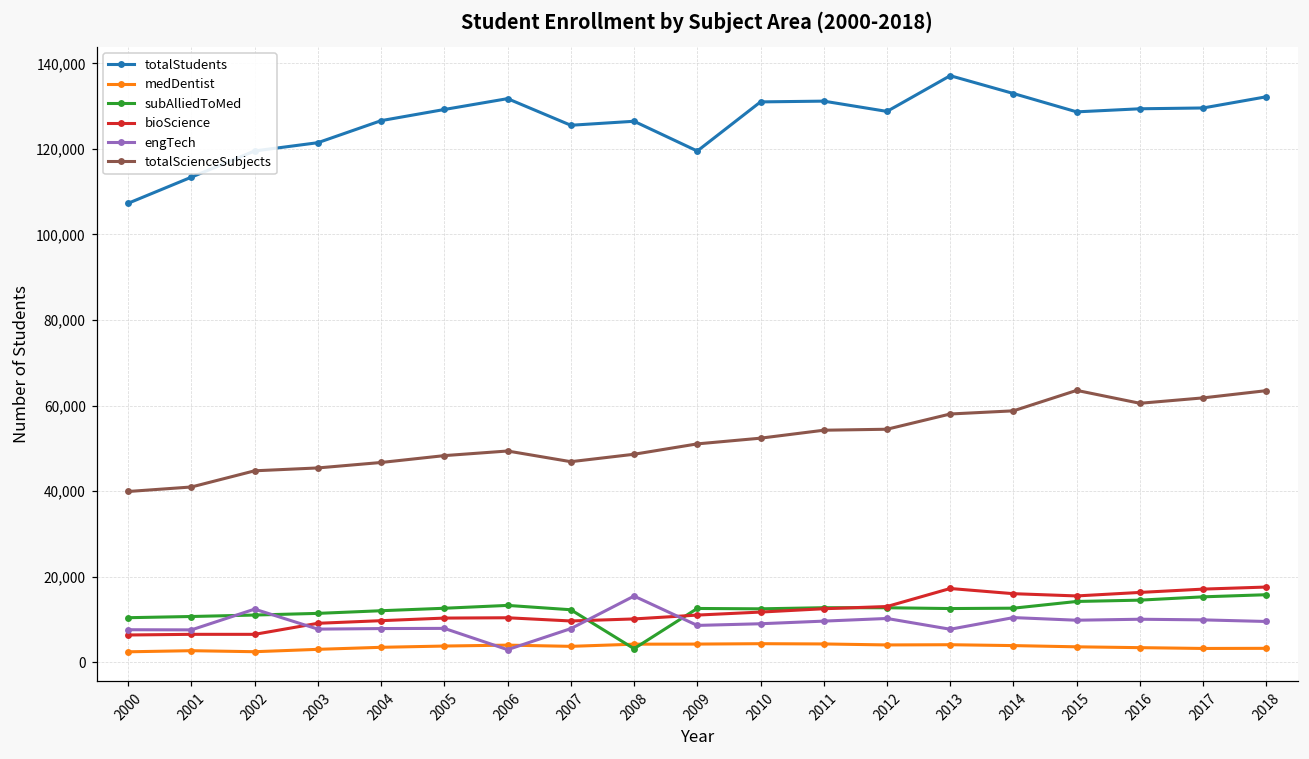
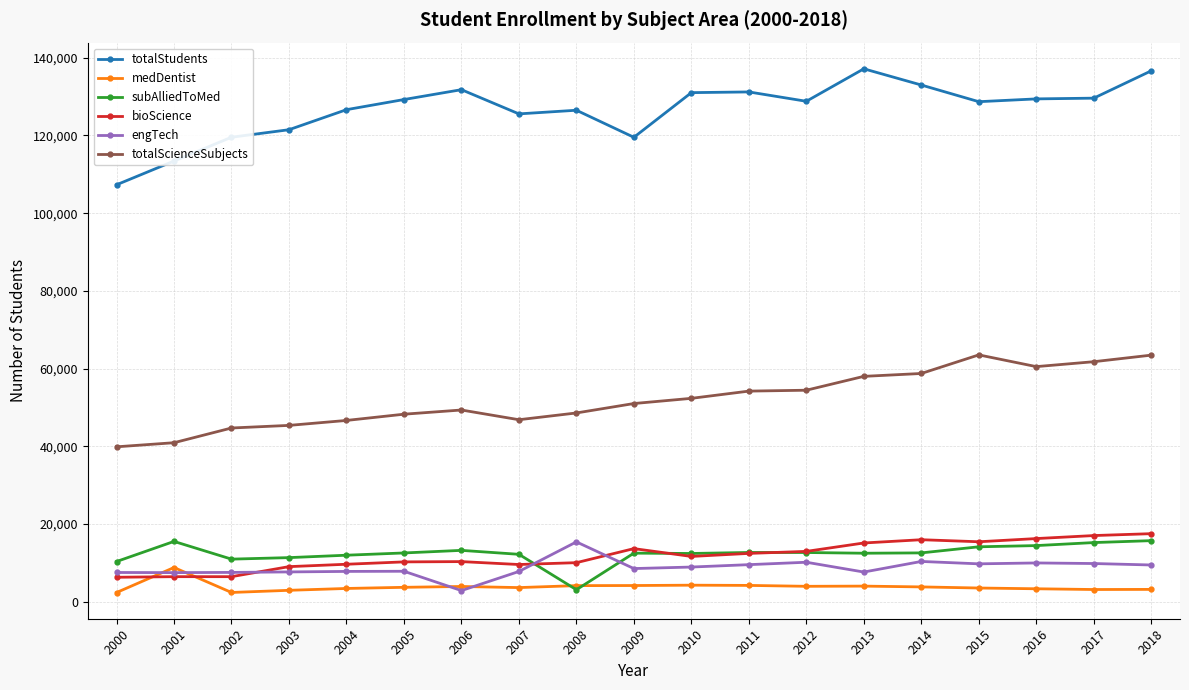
  {
    "totalStudents": {
      "2000": "107,000",
      "2003": "121,000",
      "2004": "127,000",
      "2005": "129,000",
      "2006": "132,000",
      "2007": "126,000",
      "2008": "126,000",
      "2009": "120,000",
      "2010": "131,000",
      "2011": "131,000",
      "2012": "129,000",
      "2013": "137,000",
      "2014": "133,000",
      "2015": "129,000",
      "2016": "129,000",
      "2017": "130,000",
-     "2018": "132,000"
+     "2018": "137,000"
    },
    "medDentist": {
      "2000": "2,000",
-     "2001": "3,000",
+     "2001": "9,000",
      "2002": "2,000",
      "2003": "3,000",
      "2004": "3,000",
      "2005": "4,000",
      "2006": "4,000",
      "2007": "4,000",
      "2008": "4,000",
      "2009": "4,000",
      "2010": "4,000",
      "2011": "4,000",
      "2012": "4,000",
      "2013": "4,000",
      "2014": "4,000",
      "2015": "4,000",
      "2016": "3,000",
      "2017": "3,000",
      "2018": "3,000"
    },
    "subAlliedToMed": {
      "2000": "10,000",
-     "2001": "11,000",
+     "2001": "16,000",
      "2002": "11,000",
      "2003": "11,000",
      "2004": "12,000",
      "2005": "13,000",
      "2006": "13,000",
      "2007": "12,000",
      "2008": "3,000",
      "2009": "13,000",
      "2010": "12,000",
      "2013": "13,000",
      "2014": "13,000",
      "2015": "14,000",
      "2016": "14,000",
      "2017": "15,000",
      "2018": "16,000"
    },
    "bioScience": {
      "2000": "6,000",
      "2001": "6,000",
      "2002": "6,000",
      "2003": "9,000",
      "2004": "10,000",
      "2005": "10,000",
      "2006": "10,000",
      "2007": "10,000",
      "2008": "10,000",
-     "2009": "11,000",
+     "2009": "14,000",
      "2010": "12,000",
-     "2013": "17,000",
+     "2013": "15,000",
      "2014": "16,000",
      "2015": "15,000",
      "2016": "16,000",
      "2017": "17,000",
      "2018": "18,000"
    },
    "engTech": {
      "2000": "8,000",
      "2001": "8,000",
-     "2002": "12,000",
+     "2002": "8,000",
      "2003": "8,000",
      "2004": "8,000",
      "2005": "8,000",
      "2006": "3,000",
      "2007": "8,000",
      "2008": "15,000",
      "2009": "9,000",
      "2010": "9,000",
      "2011": "10,000",
      "2012": "10,000",
      "2013": "8,000",
      "2014": "10,000",
      "2015": "10,000",
      "2016": "10,000",
      "2017": "10,000",
      "2018": "9,000"
    },
    "totalScienceSubjects": {
      "2000": "40,000",
      "2001": "41,000",
      "2002": "45,000",
      "2003": "45,000",
      "2004": "47,000",
      "2005": "48,000",
      "2006": "49,000",
      "2007": "47,000",
      "2008": "49,000",
      "2009": "51,000",
      "2010": "52,000",
      "2011": "54,000",
      "2012": "54,000",
      "2013": "58,000",
      "2014": "59,000",
      "2015": "64,000",
      "2016": "61,000",
      "2017": "62,000",
      "2018": "63,000"
    }
  }
